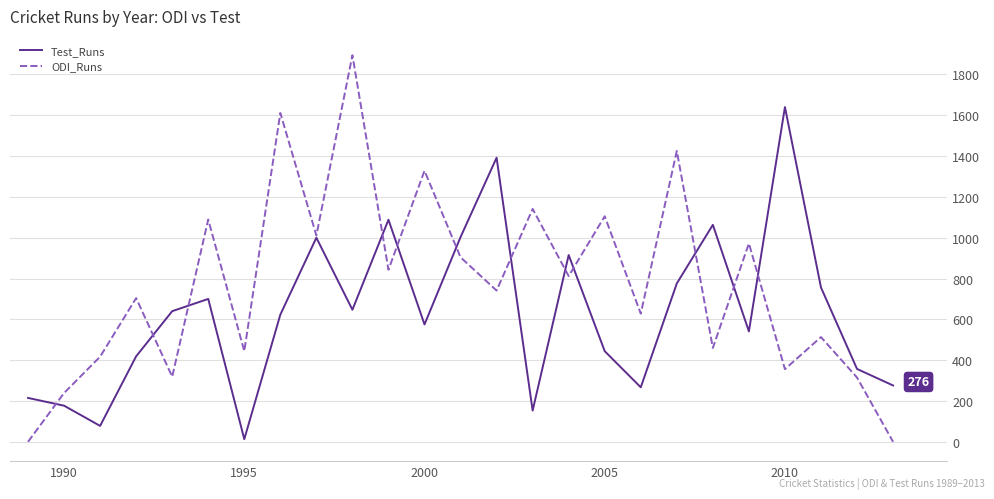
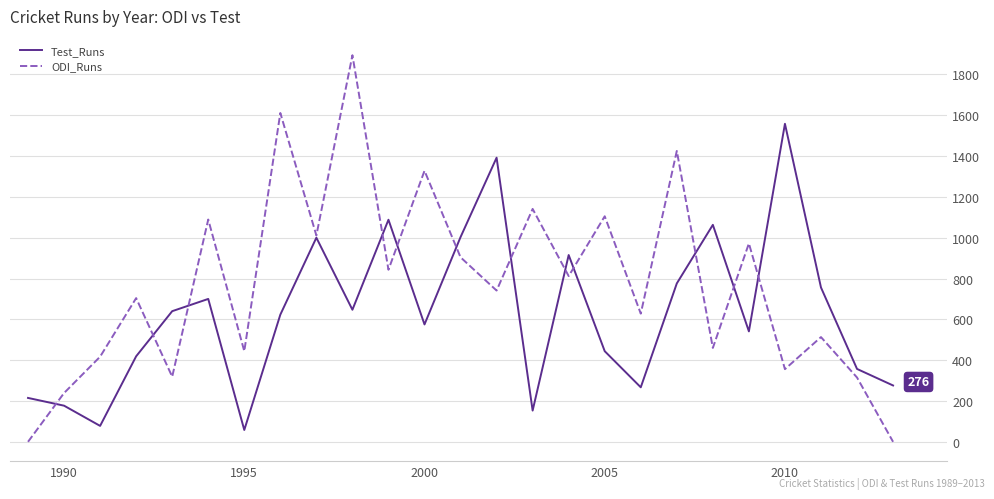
  {
    "Test_Runs": {
      "1990": 180,
-     "1995": 10,
+     "1995": 60,
      "2000": 580,
      "2005": 440,
-     "2010": 1640
+     "2010": 1560
    },
    "ODI_Runs": {
      "1990": 240,
      "1995": 440,
      "2000": 1330,
      "2005": 1110,
      "2010": 360
    }
  }
